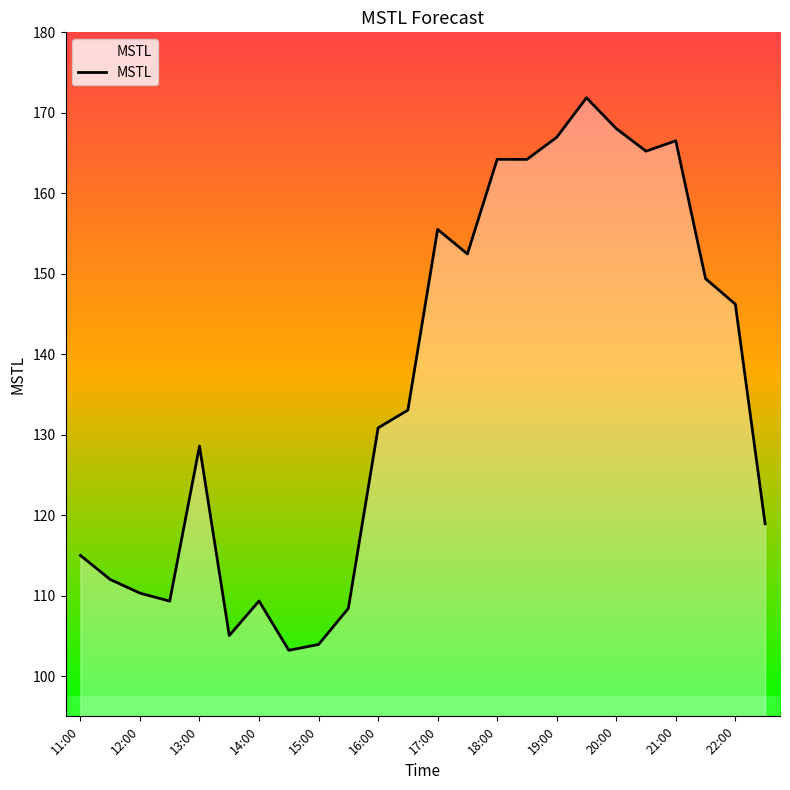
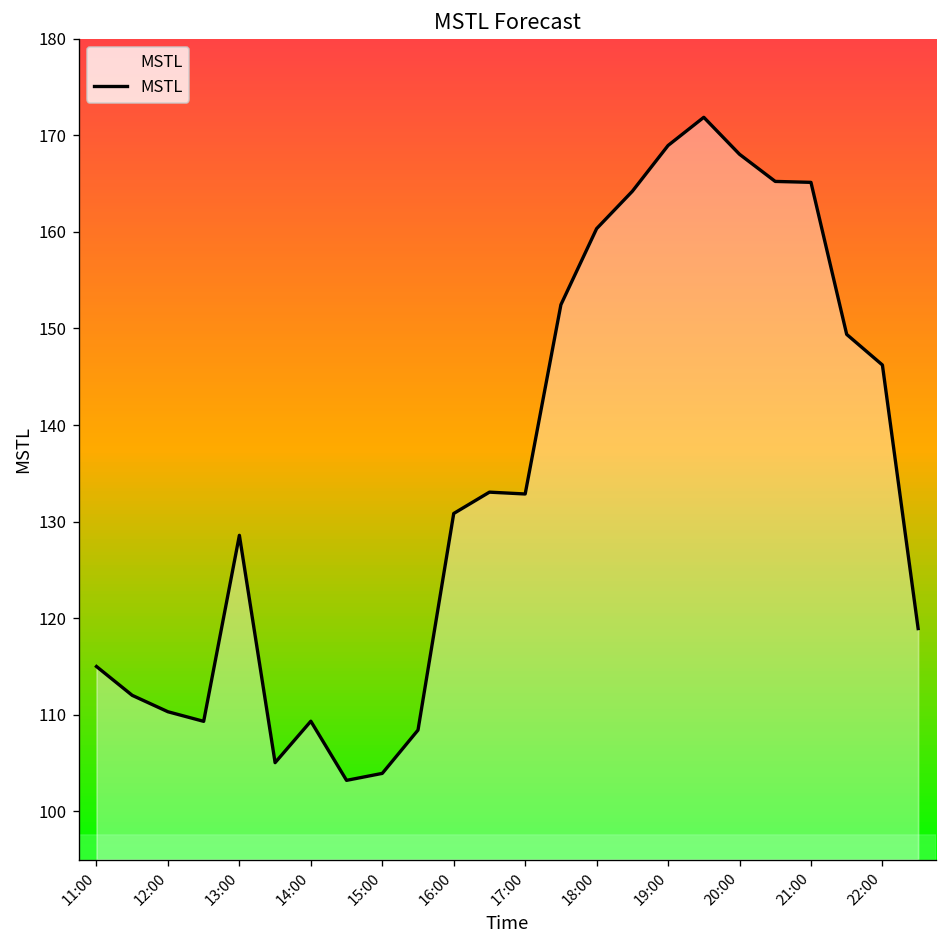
  {
    "11:00": 115,
    "12:00": 110,
    "13:00": 129,
    "14:00": 109,
    "15:00": 104,
    "16:00": 131,
-   "17:00": 156,
-   "18:00": 164,
-   "19:00": 167,
+   "17:00": 133,
+   "18:00": 160,
+   "19:00": 169,
    "20:00": 168,
-   "21:00": 167,
+   "21:00": 165,
    "22:00": 146
  }
